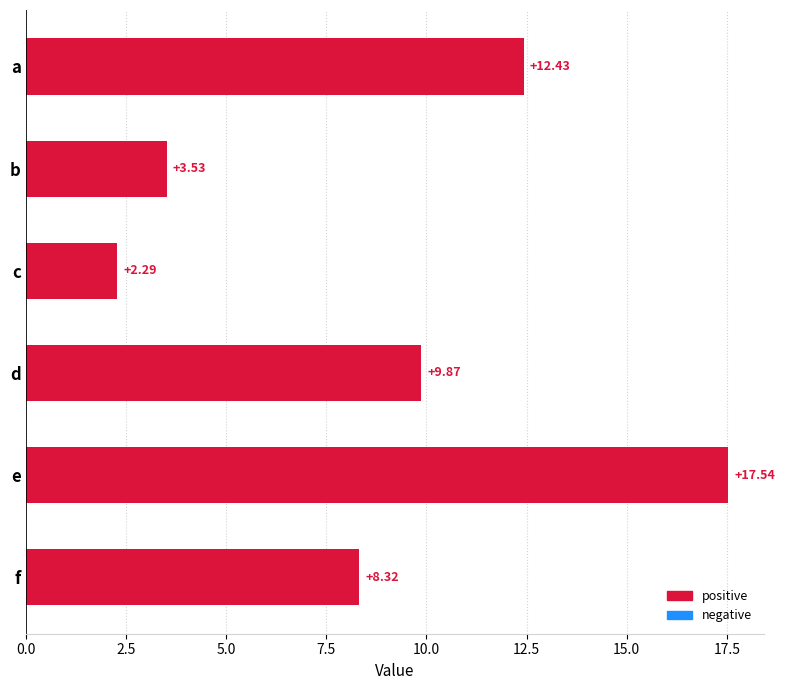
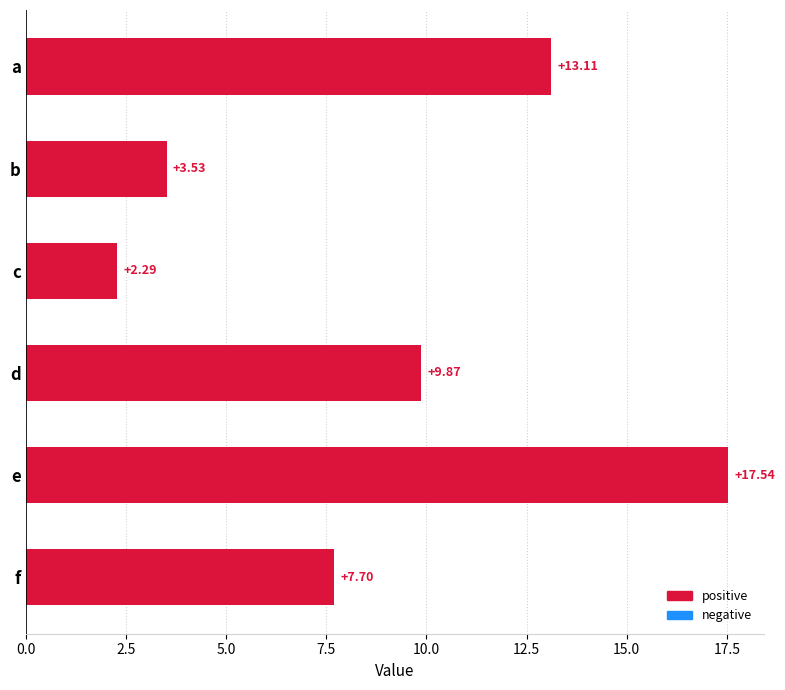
  {
-   "a": "+12.43",
+   "a": "+13.11",
    "b": "+3.53",
    "c": "+2.29",
    "d": "+9.87",
    "e": "+17.54",
-   "f": "+8.32"
+   "f": "+7.70"
  }
